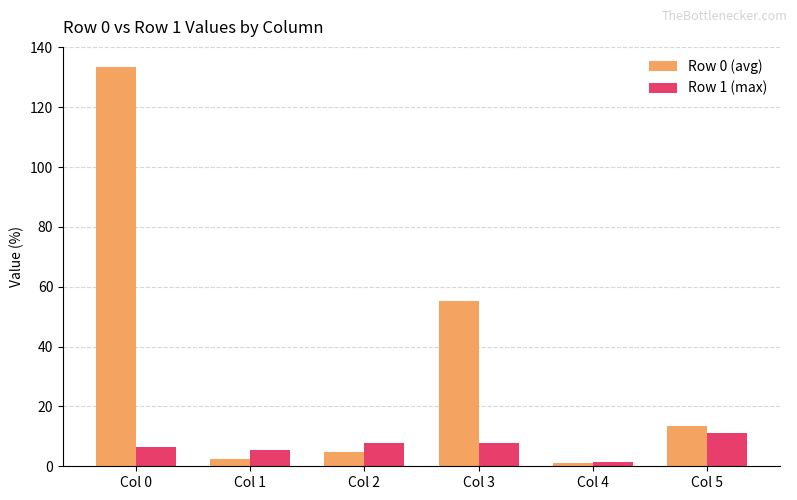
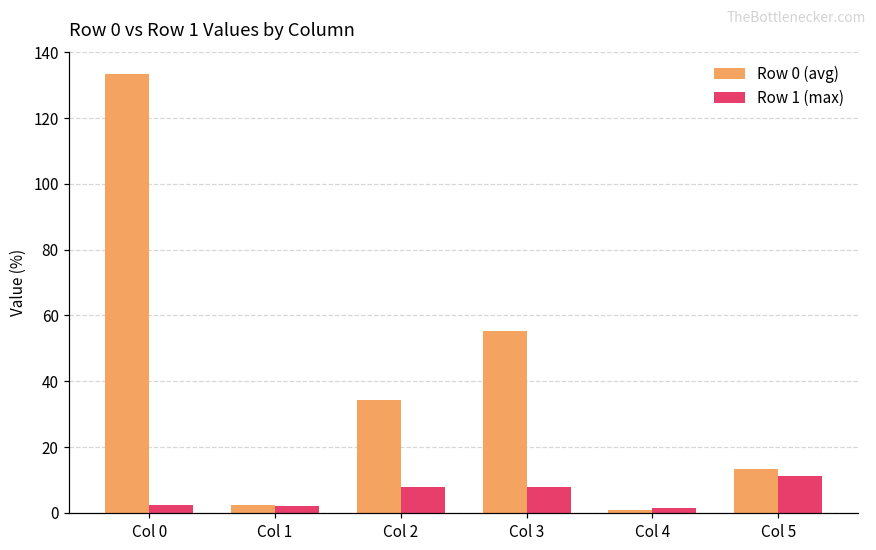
  {
    "Row 0 (avg)": {
      "Col 0": 134,
      "Col 1": 2,
-     "Col 2": 5,
+     "Col 2": 34,
      "Col 3": 55,
      "Col 4": 1,
      "Col 5": 13
    },
    "Row 1 (max)": {
-     "Col 0": 6,
-     "Col 1": 6,
+     "Col 0": 3,
+     "Col 1": 2,
      "Col 2": 8,
      "Col 3": 8,
      "Col 4": 1,
      "Col 5": 11
    }
  }
